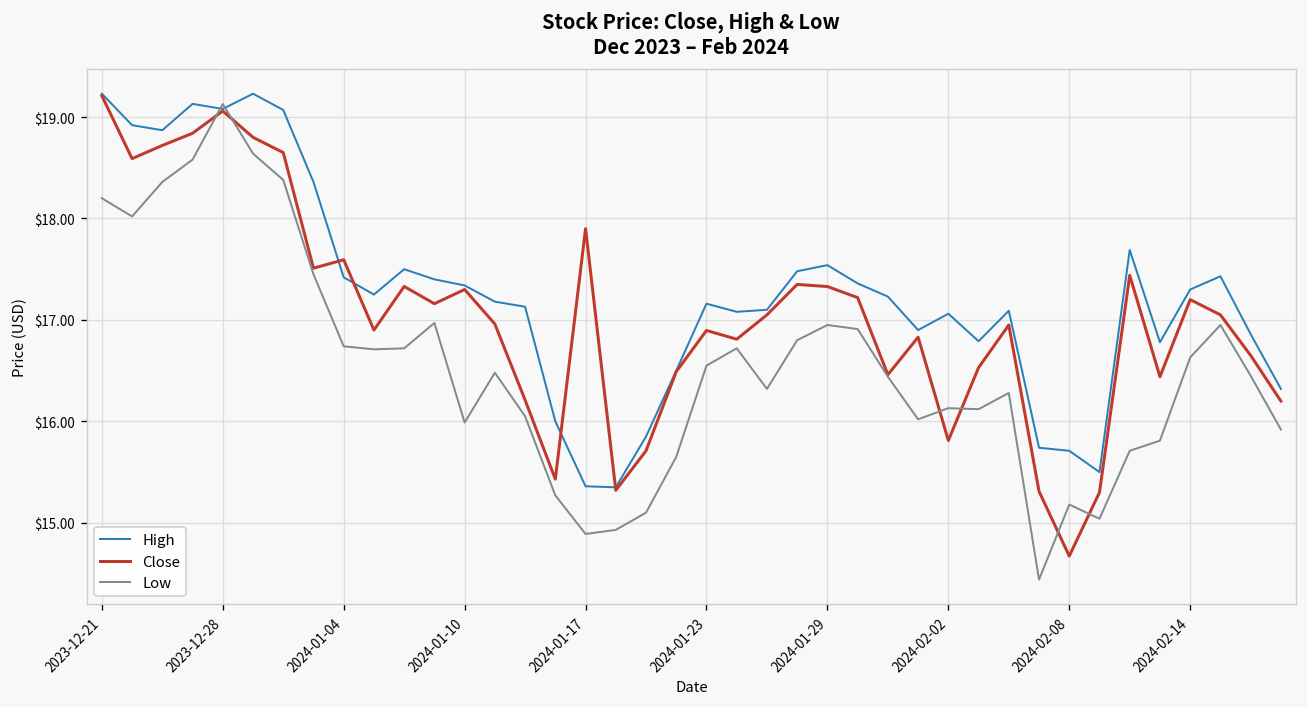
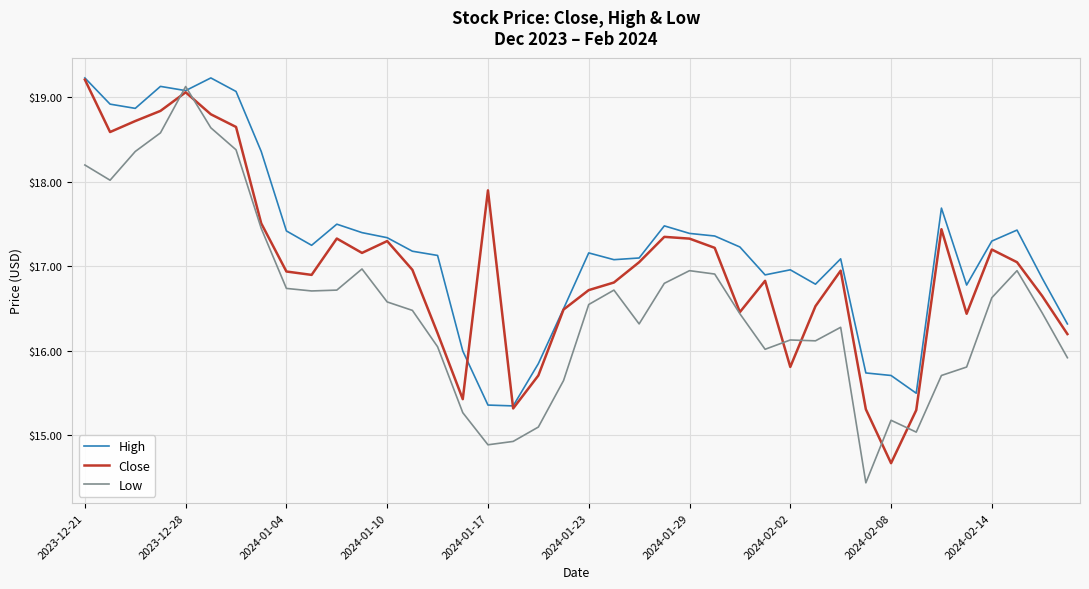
  {
    "High": {
      "2024-01-04": "$17.4",
      "2024-01-10": "$17.3",
      "2024-01-17": "$15.4",
      "2024-01-23": "$17.2",
-     "2024-01-29": "$17.5",
-     "2024-02-02": "$17.1",
+     "2024-01-29": "$17.4",
+     "2024-02-02": "$17.0",
      "2024-02-08": "$15.7",
      "2024-02-14": "$17.3"
    },
    "Close": {
-     "2024-01-04": "$17.6",
+     "2024-01-04": "$16.9",
      "2024-01-10": "$17.3",
      "2024-01-17": "$17.9",
-     "2024-01-23": "$16.9",
+     "2024-01-23": "$16.7",
      "2024-01-29": "$17.3",
      "2024-02-02": "$15.8",
      "2024-02-08": "$14.7",
      "2024-02-14": "$17.2"
    },
    "Low": {
      "2023-12-21": "$18.2",
      "2023-12-28": "$19.1",
      "2024-01-04": "$16.7",
-     "2024-01-10": "$16.0",
+     "2024-01-10": "$16.6",
      "2024-01-17": "$14.9",
      "2024-01-23": "$16.5",
      "2024-01-29": "$17.0",
      "2024-02-02": "$16.1",
      "2024-02-08": "$15.2",
      "2024-02-14": "$16.6"
    }
  }
